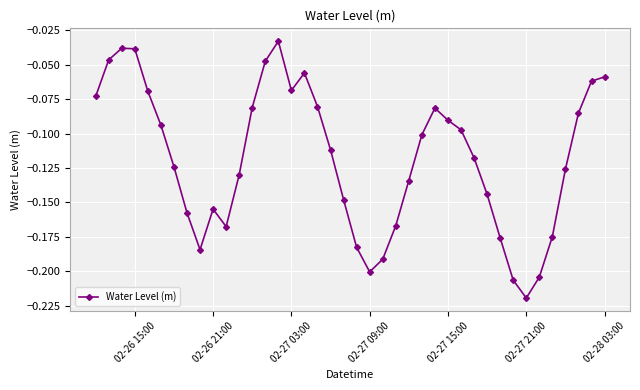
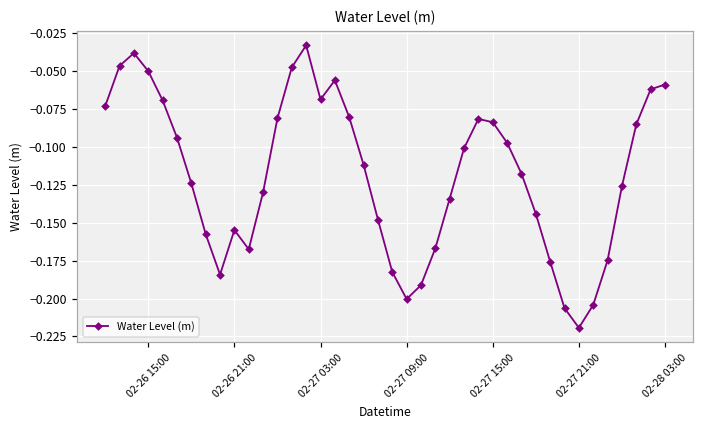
  {
-   "02-26 15:00": -0.038,
+   "02-26 15:00": -0.050,
    "02-26 21:00": -0.155,
    "02-27 03:00": -0.069,
    "02-27 09:00": -0.200,
-   "02-27 15:00": -0.090,
+   "02-27 15:00": -0.084,
    "02-27 21:00": -0.219,
    "02-28 03:00": -0.059
  }
